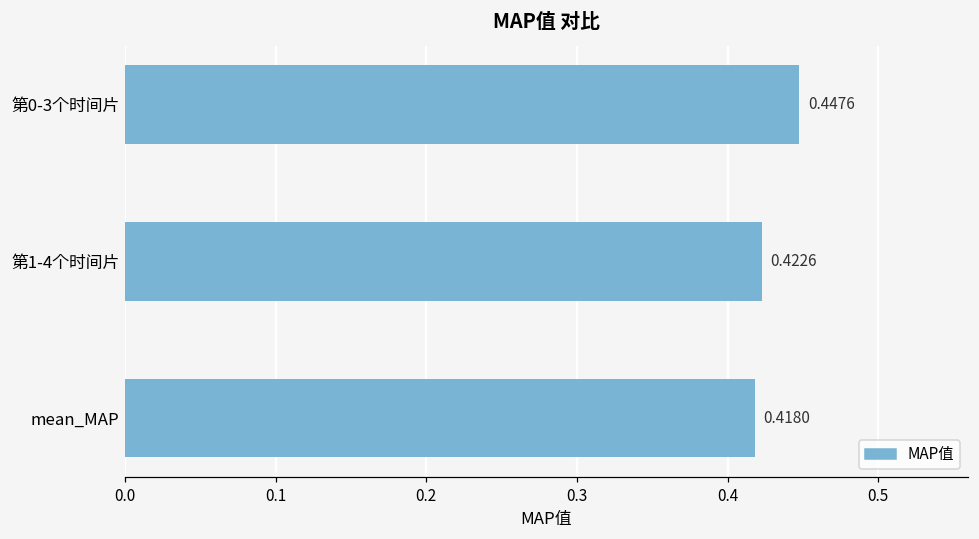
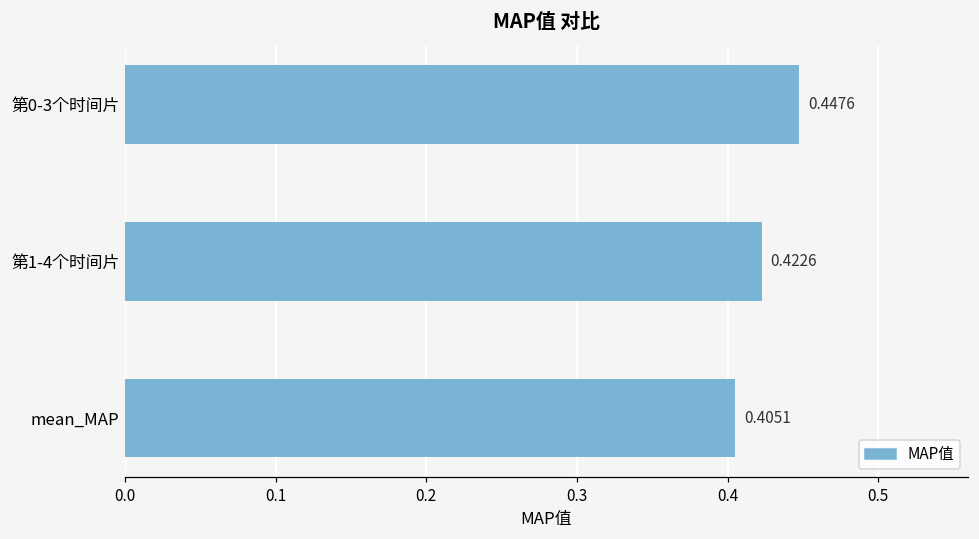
  {
    "第0-3个时间片": 0.4476,
    "第1-4个时间片": 0.4226,
-   "mean_MAP": 0.4180
+   "mean_MAP": 0.4051
  }
